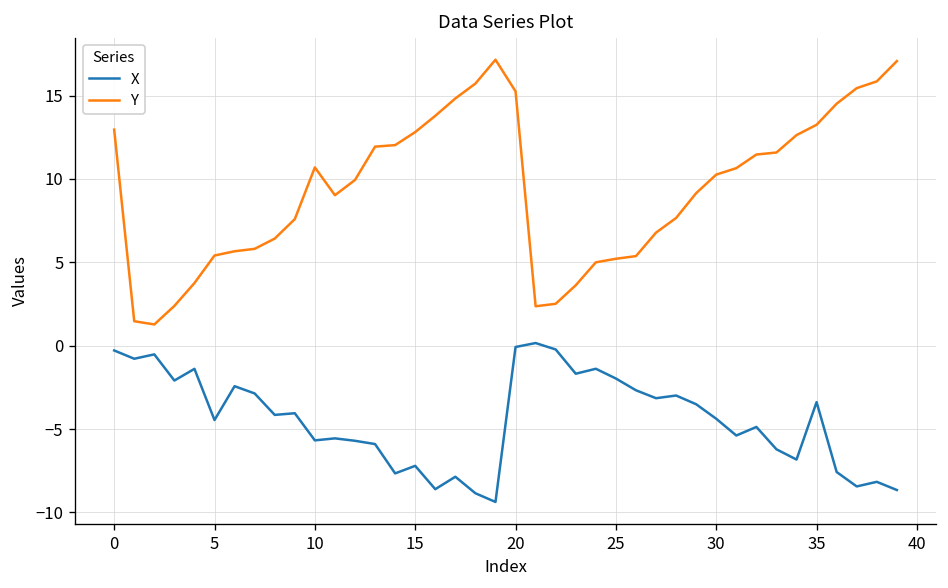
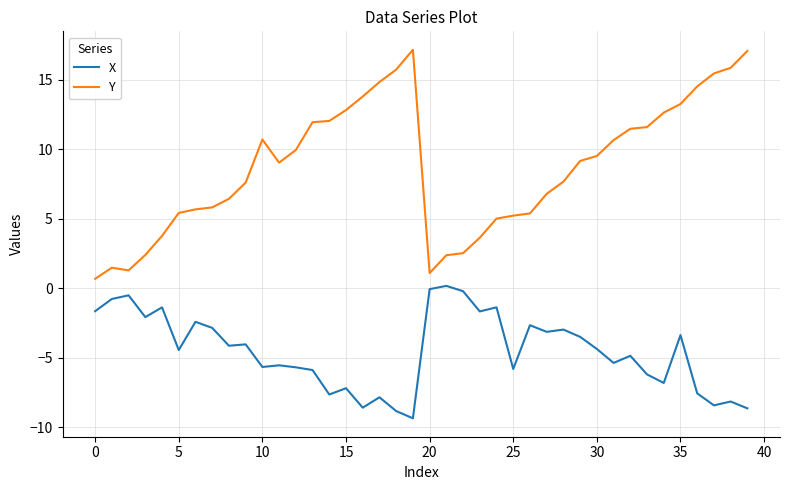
  {
    "X": {
-     "0": -0.3,
+     "0": -1.7,
      "5": -4.5,
      "10": -5.7,
      "15": -7.2,
      "20": -0.1,
-     "25": -2.0,
+     "25": -5.8,
      "30": -4.4,
      "35": -3.4
    },
    "Y": {
-     "0": 13.0,
+     "0": 0.7,
      "5": 5.4,
      "10": 10.7,
      "15": 12.8,
-     "20": 15.3,
+     "20": 1.1,
      "25": 5.2,
-     "30": 10.3,
+     "30": 9.5,
      "35": 13.2
    }
  }
